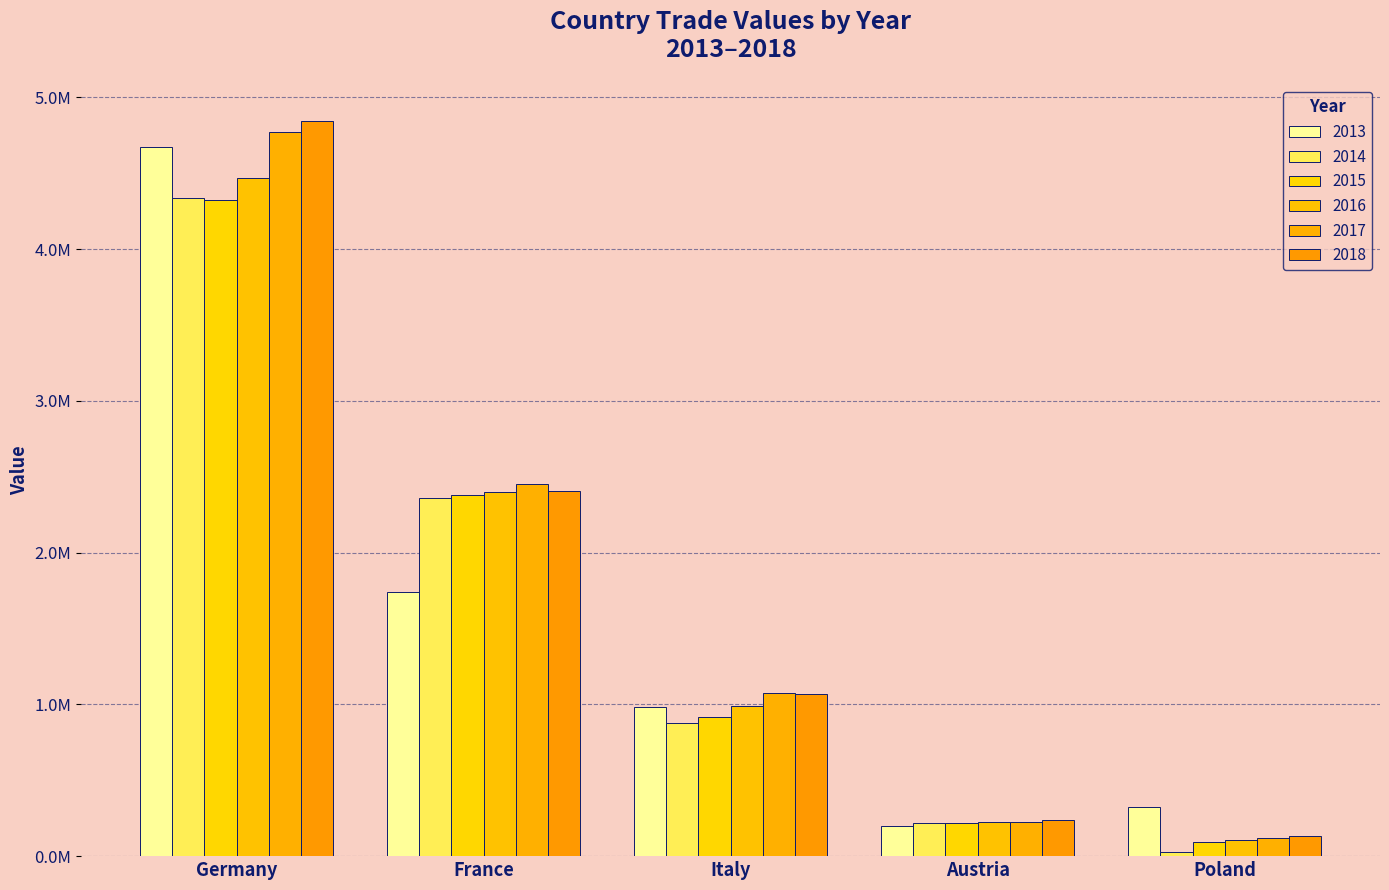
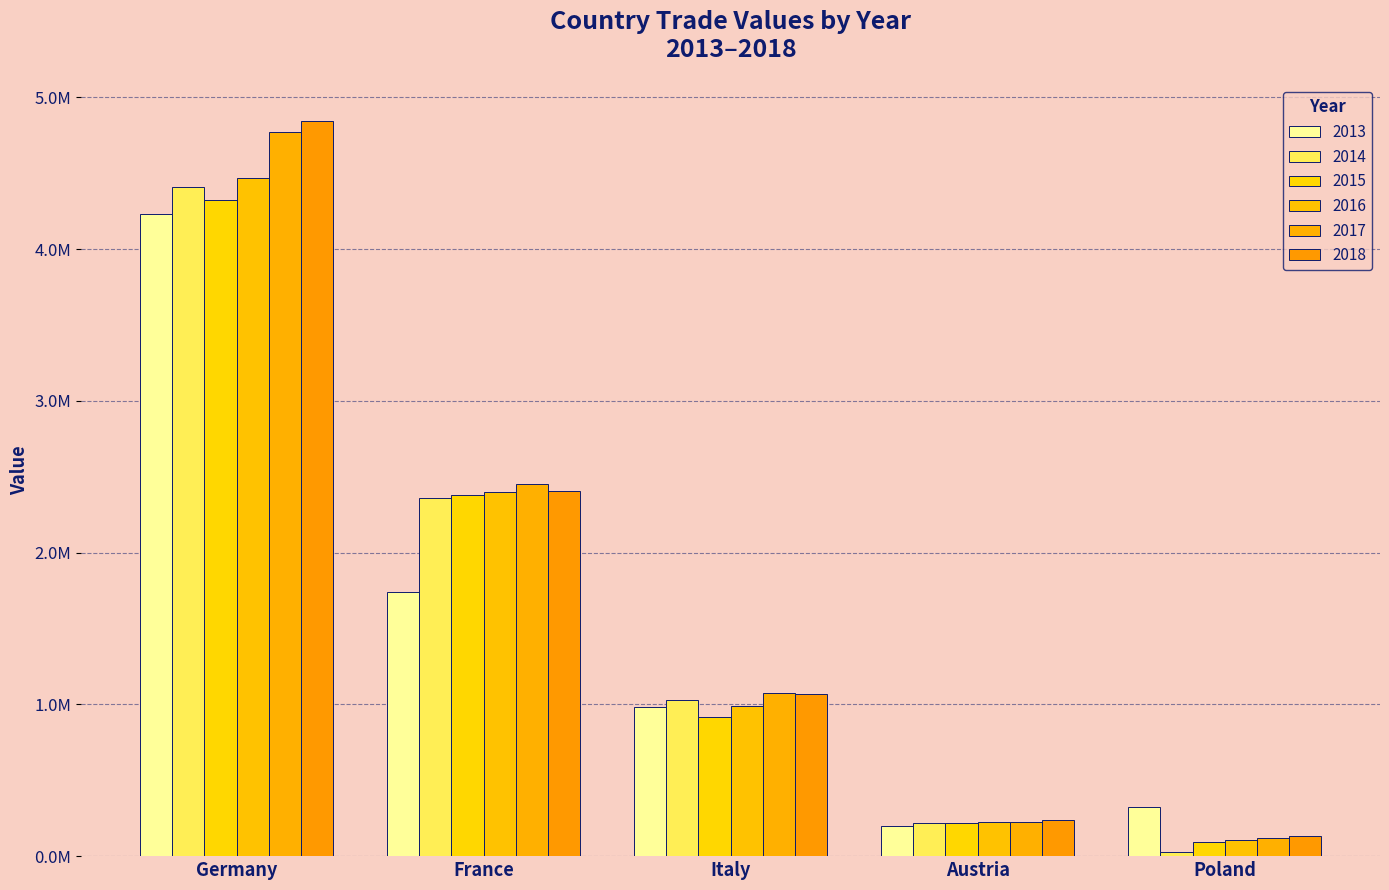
  {
    "2013": {
-     "Germany": 4670000,
+     "Germany": 4230000,
      "France": 1740000,
      "Italy": 980000,
      "Austria": 200000,
      "Poland": 330000
    },
    "2014": {
-     "Germany": 4340000,
+     "Germany": 4410000,
      "France": 2360000,
-     "Italy": 880000,
+     "Italy": 1030000,
      "Austria": 220000,
      "Poland": 30000
    }
  }
